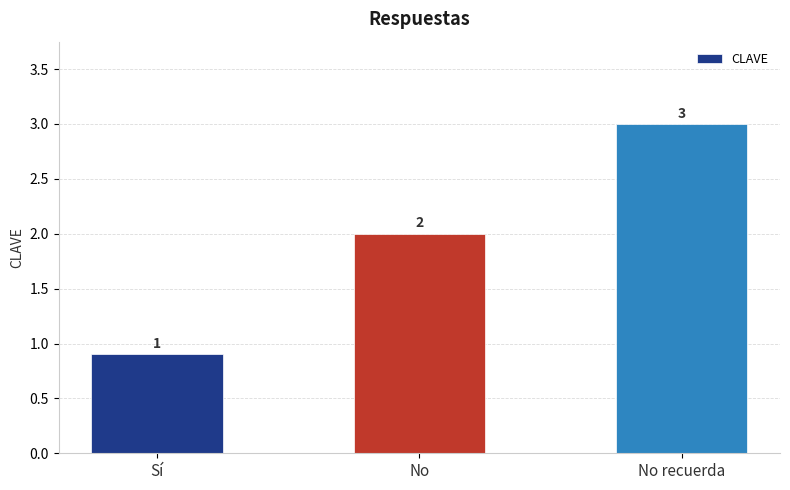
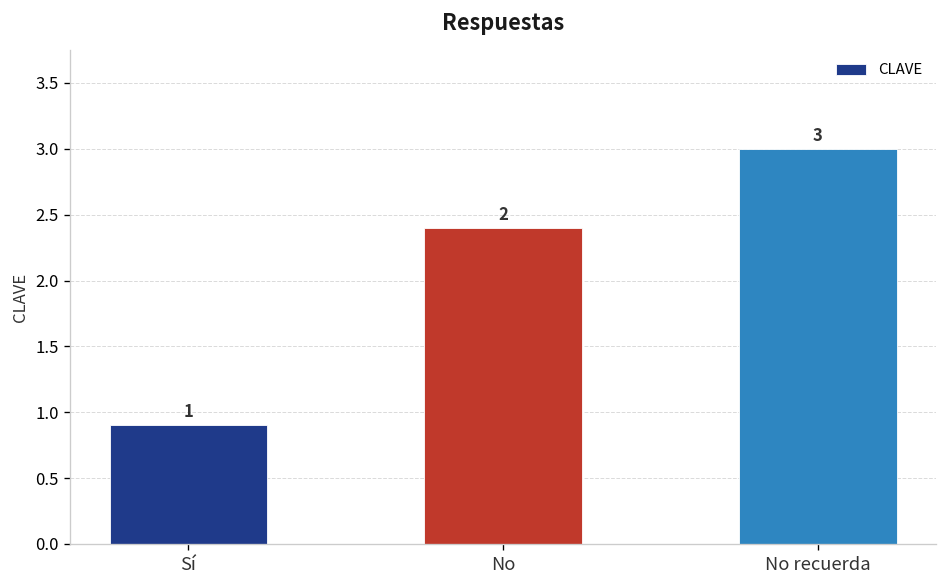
  {
-   "No": 2.0
+   "No": 2.4
  }
